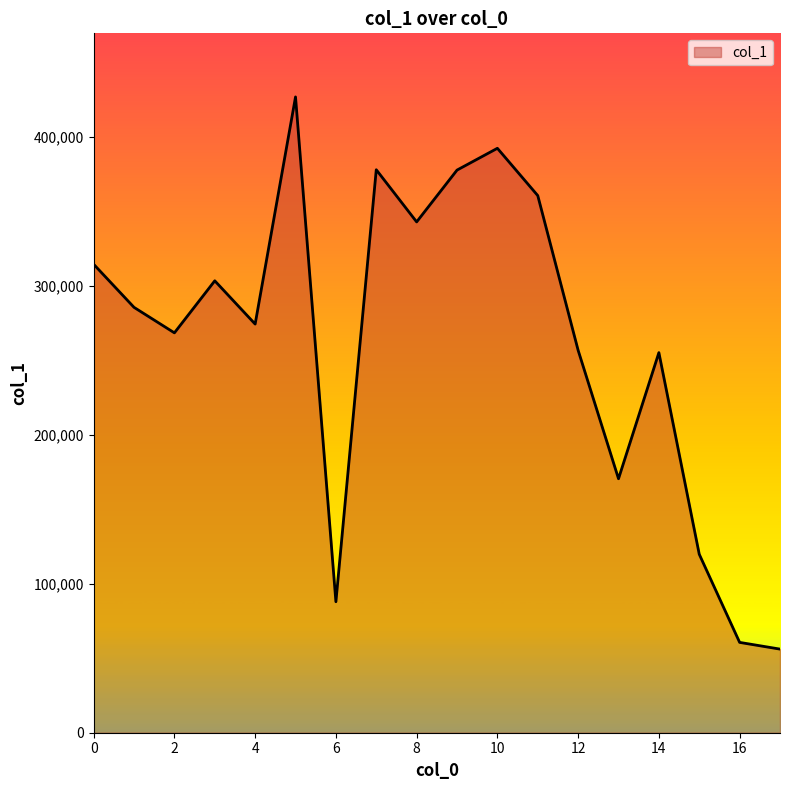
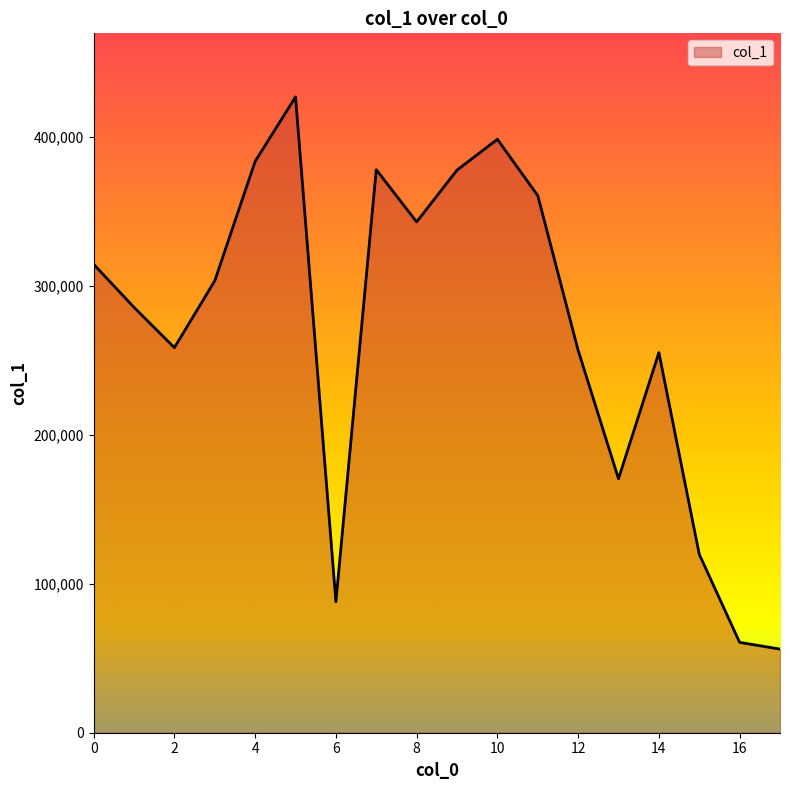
  {
    "0": "314,000",
-   "2": "268,000",
-   "4": "274,000",
+   "2": "258,000",
+   "4": "384,000",
    "6": "88,000",
    "8": "343,000",
-   "10": "392,000",
+   "10": "398,000",
    "12": "257,000",
    "14": "255,000",
    "16": "61,000"
  }
